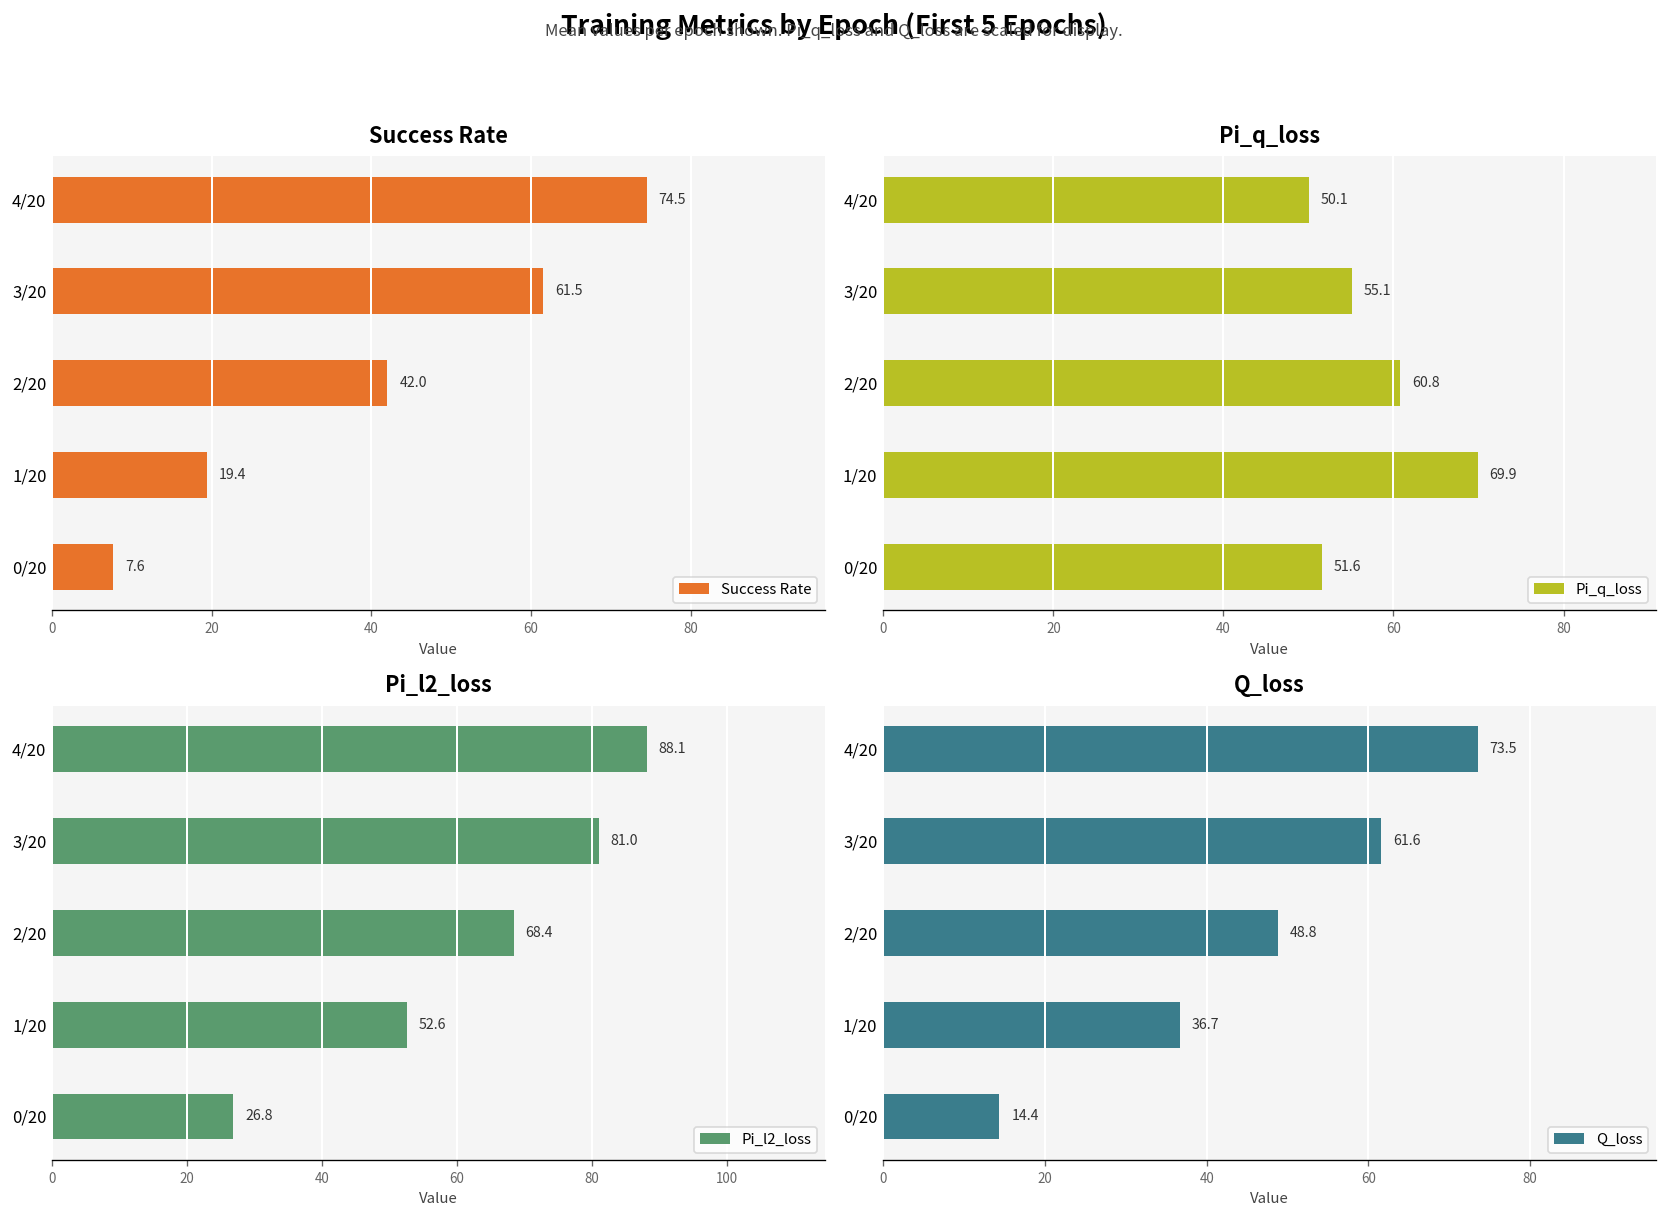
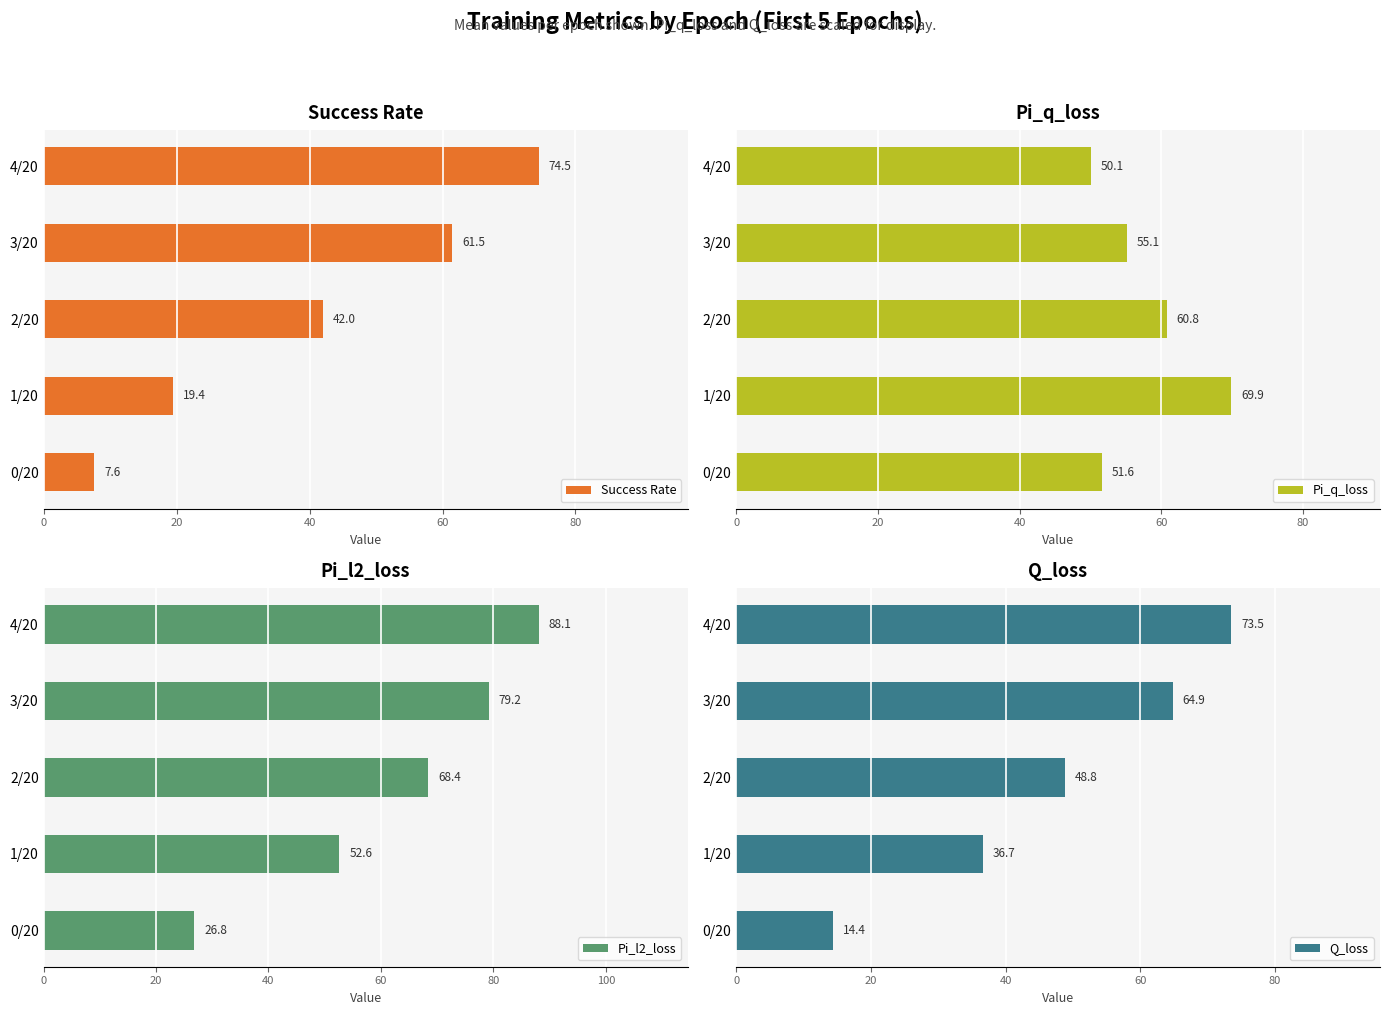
  {
    "Success Rate": {
      "4/20": 74.5,
      "3/20": 61.5,
      "2/20": 42.0,
      "1/20": 19.4,
      "0/20": 7.6
    },
    "Pi_q_loss": {
      "4/20": 50.1,
      "3/20": 55.1,
      "2/20": 60.8,
      "1/20": 69.9,
      "0/20": 51.6
    },
    "Pi_l2_loss": {
      "4/20": 88.1,
-     "3/20": 81.0,
+     "3/20": 79.2,
      "2/20": 68.4,
      "1/20": 52.6,
      "0/20": 26.8
    },
    "Q_loss": {
      "4/20": 73.5,
-     "3/20": 61.6,
+     "3/20": 64.9,
      "2/20": 48.8,
      "1/20": 36.7,
      "0/20": 14.4
    }
  }
